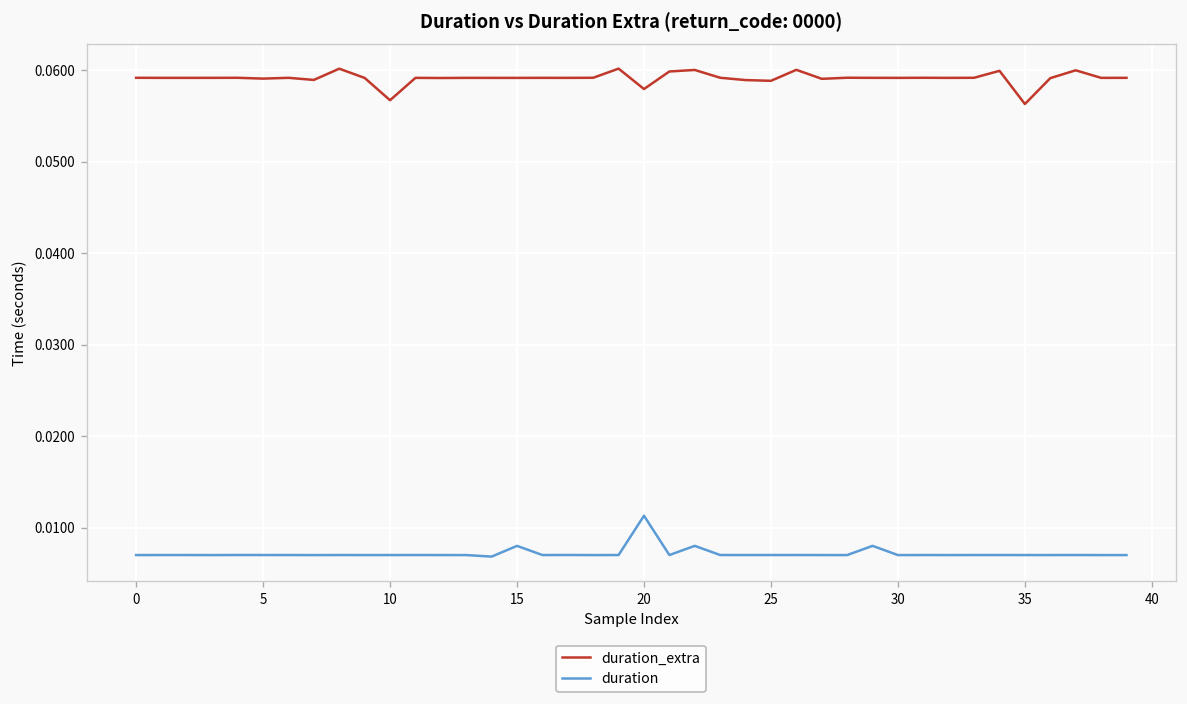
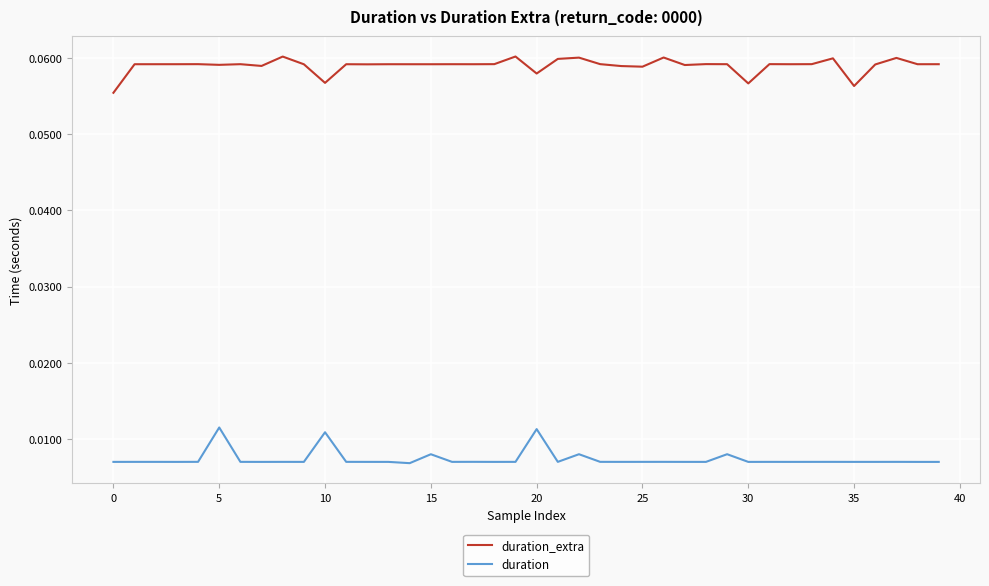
  {
    "duration_extra": {
-     "0": 0.059,
+     "0": 0.055,
      "5": 0.059,
      "10": 0.057,
      "15": 0.059,
      "20": 0.058,
      "25": 0.059,
-     "30": 0.059,
+     "30": 0.057,
      "35": 0.056
    },
    "duration": {
      "0": 0.007,
-     "5": 0.007,
-     "10": 0.007,
+     "5": 0.012,
+     "10": 0.011,
      "15": 0.008,
      "20": 0.011,
      "25": 0.007,
      "30": 0.007,
      "35": 0.007
    }
  }
